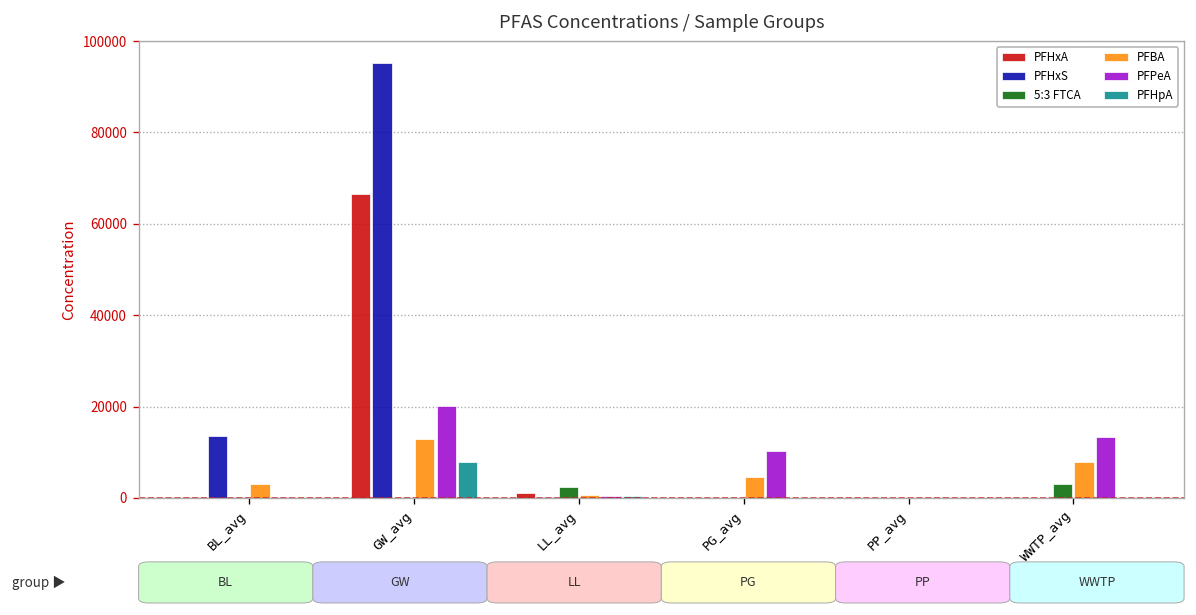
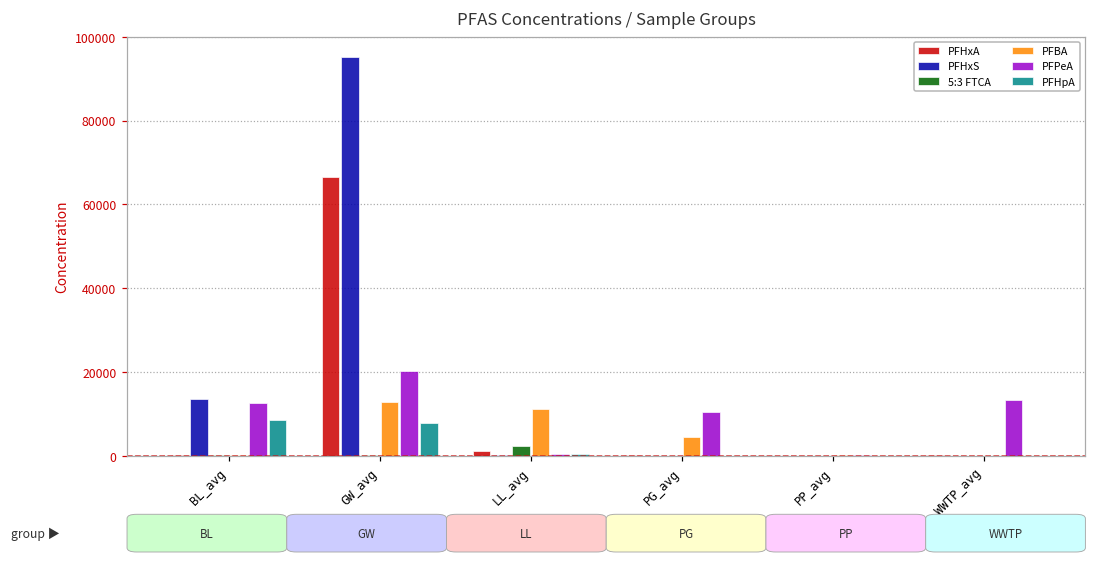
  {
    "PFHxA": {
      "GW_avg": 67000,
      "LL_avg": 1000
    },
    "PFHxS": {
      "BL_avg": 14000,
      "GW_avg": 95000
    },
    "5:3 FTCA": {
      "LL_avg": 2000,
      "PG_avg": 0,
-     "WWTP_avg": 3000
+     "WWTP_avg": 0
    },
    "PFBA": {
-     "BL_avg": 3000,
+     "BL_avg": 0,
      "GW_avg": 13000,
-     "LL_avg": 1000,
+     "LL_avg": 11000,
      "PG_avg": 4000,
-     "WWTP_avg": 8000
+     "WWTP_avg": 0
    },
    "PFPeA": {
-     "BL_avg": 0,
+     "BL_avg": 13000,
      "GW_avg": 20000,
      "PG_avg": 10000,
      "WWTP_avg": 13000
    },
    "PFHpA": {
-     "BL_avg": 0,
+     "BL_avg": 8000,
      "GW_avg": 8000,
      "WWTP_avg": 0
    }
  }
